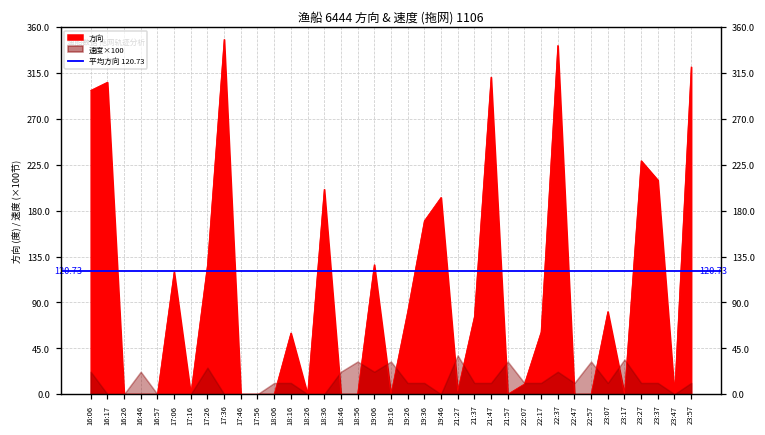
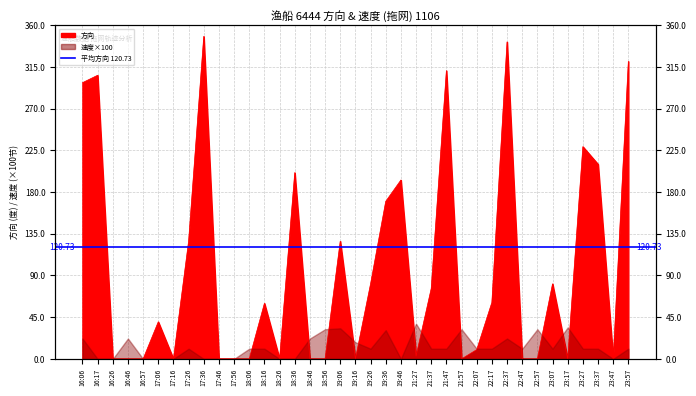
  {
    "方向": {
      "16:06": 300,
      "16:17": 310,
      "16:46": 0,
-     "17:06": 120,
+     "17:06": 40,
      "17:26": 130,
      "17:36": 350,
      "18:06": 0,
      "18:16": 60,
      "18:36": 200,
      "18:46": 0,
      "18:56": 0,
      "19:06": 130,
      "19:16": 0,
      "19:26": 80,
      "19:36": 170,
      "19:46": 190,
      "21:27": 0,
      "21:37": 80,
      "21:47": 310,
      "21:57": 0,
      "22:17": 60,
      "22:37": 340,
      "22:47": 0,
      "22:57": 0,
      "23:07": 80,
      "23:17": 0,
      "23:27": 230,
      "23:37": 210,
      "23:57": 320
    },
    "速度×100": {
      "16:06": 20,
      "16:17": 0,
      "16:46": 20,
      "17:06": 0,
-     "17:26": 30,
+     "17:26": 10,
      "17:36": 0,
      "18:06": 10,
      "18:16": 10,
      "18:36": 0,
      "18:46": 20,
      "18:56": 30,
-     "19:06": 20,
-     "19:16": 30,
+     "19:06": 30,
+     "19:16": 20,
      "19:26": 10,
-     "19:36": 10,
+     "19:36": 30,
      "19:46": 0,
      "21:27": 40,
      "21:37": 10,
      "21:47": 10,
      "21:57": 30,
      "22:17": 10,
      "22:37": 20,
      "22:47": 10,
      "22:57": 30,
      "23:07": 10,
      "23:17": 30,
      "23:27": 10,
      "23:37": 10,
      "23:57": 10
    }
  }
